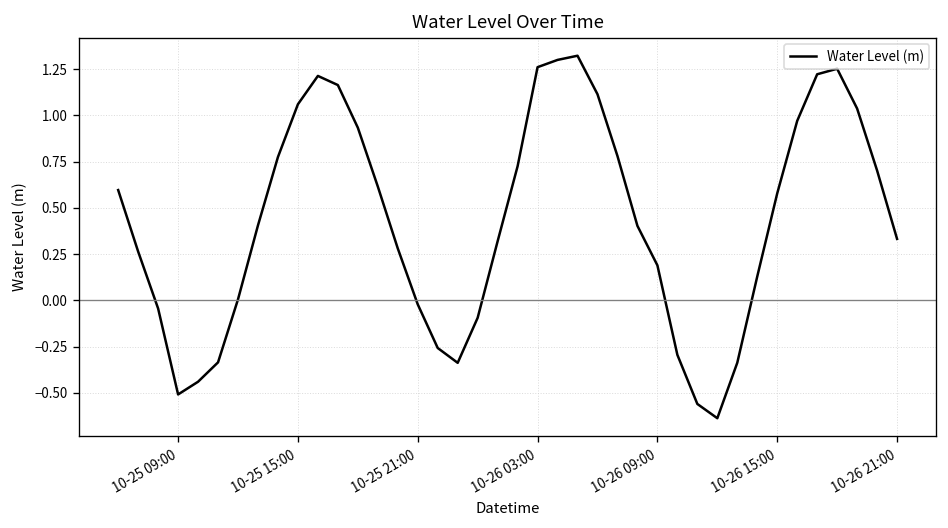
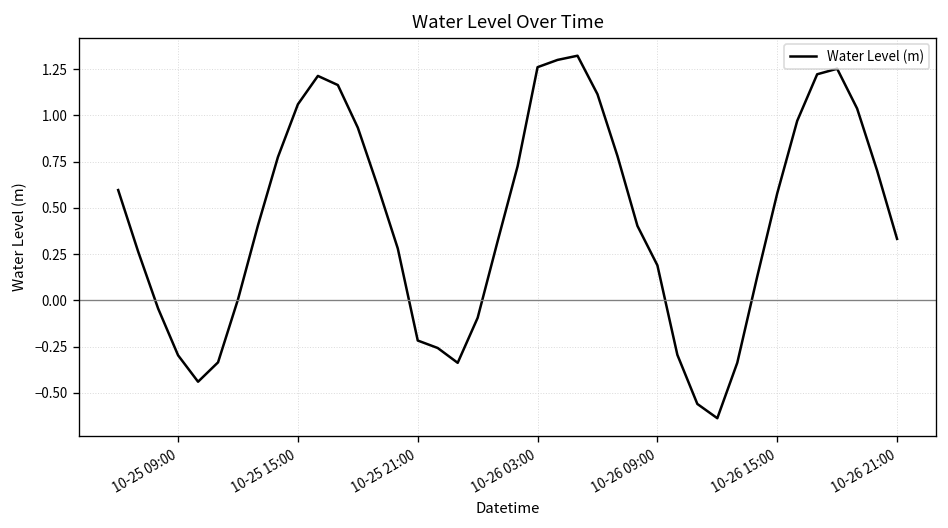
  {
-   "10-25 09:00": -0.51,
+   "10-25 09:00": -0.30,
    "10-25 15:00": 1.06,
-   "10-25 21:00": -0.02,
+   "10-25 21:00": -0.22,
    "10-26 03:00": 1.26,
    "10-26 09:00": 0.19,
    "10-26 15:00": 0.58,
    "10-26 21:00": 0.33
  }
